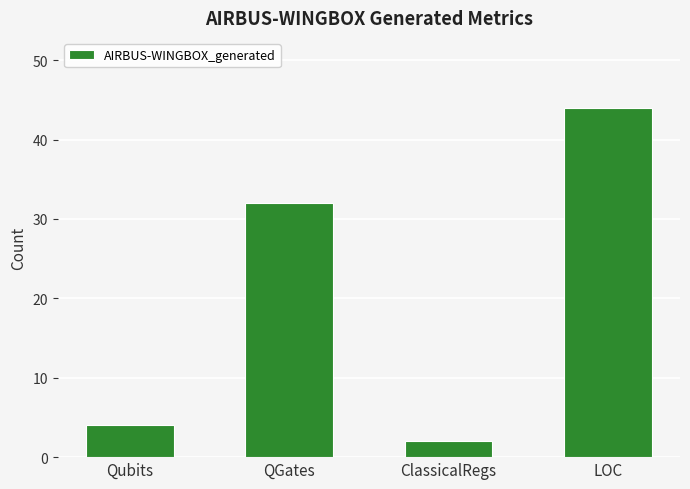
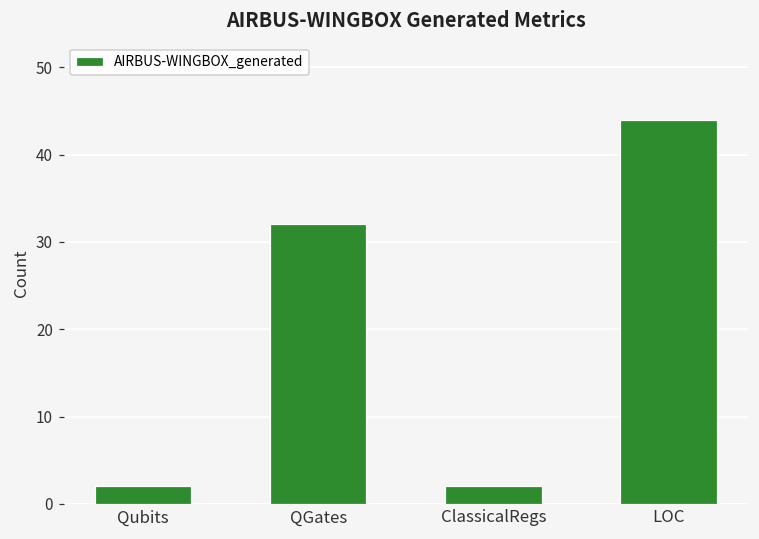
  {
-   "Qubits": 4,
+   "Qubits": 2,
    "QGates": 32,
    "ClassicalRegs": 2,
    "LOC": 44
  }
